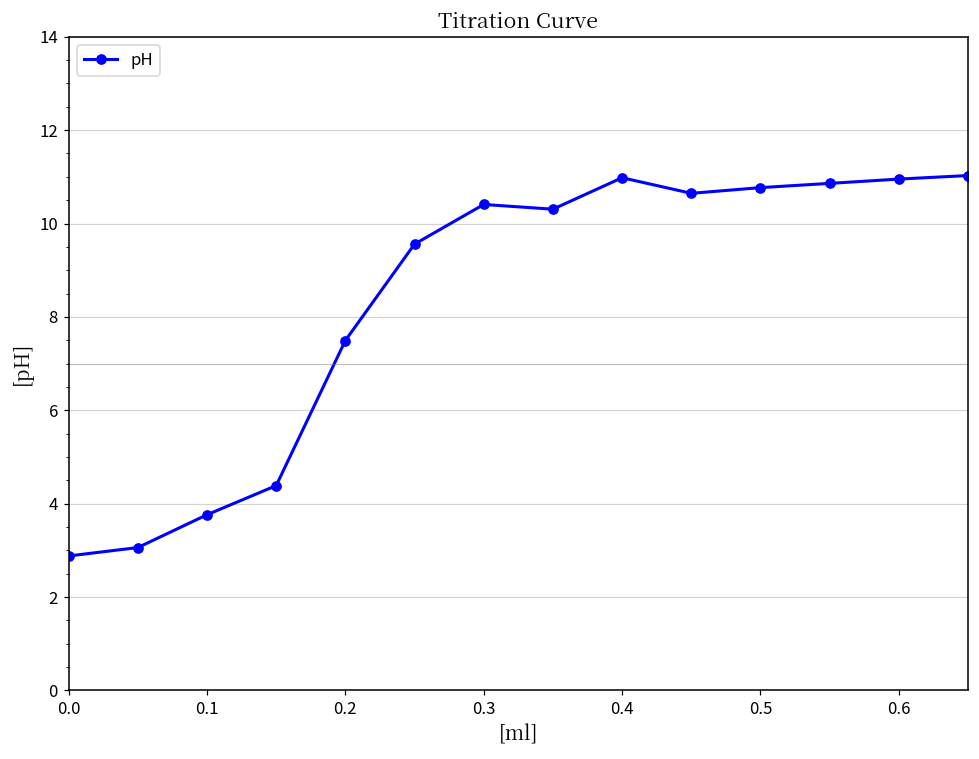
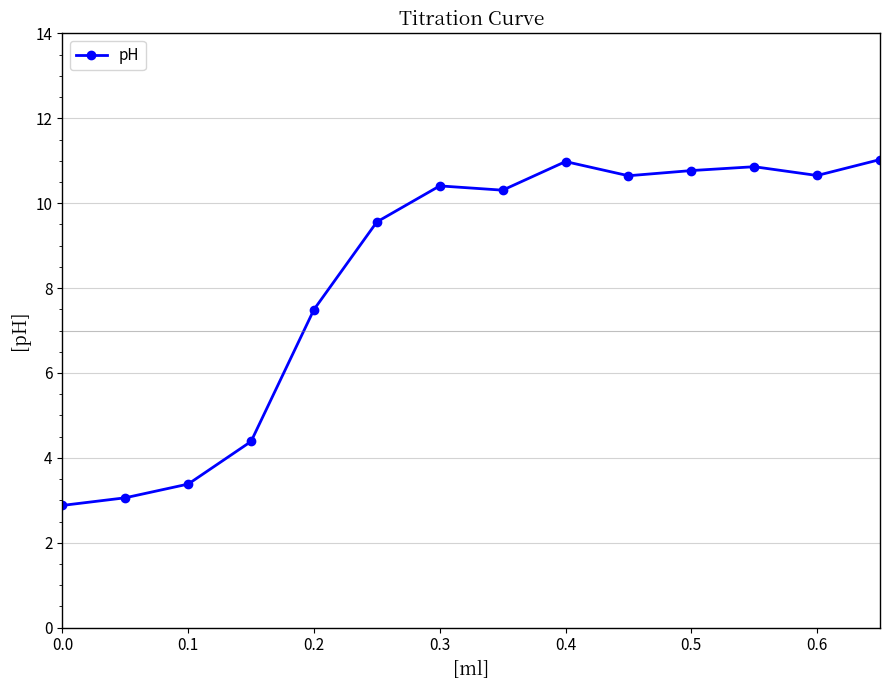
  {
    "0.0": 2.9,
-   "0.1": 3.8,
+   "0.1": 3.4,
    "0.2": 7.5,
    "0.3": 10.4,
    "0.4": 11.0,
    "0.5": 10.8,
-   "0.6": 11.0
+   "0.6": 10.7
  }
